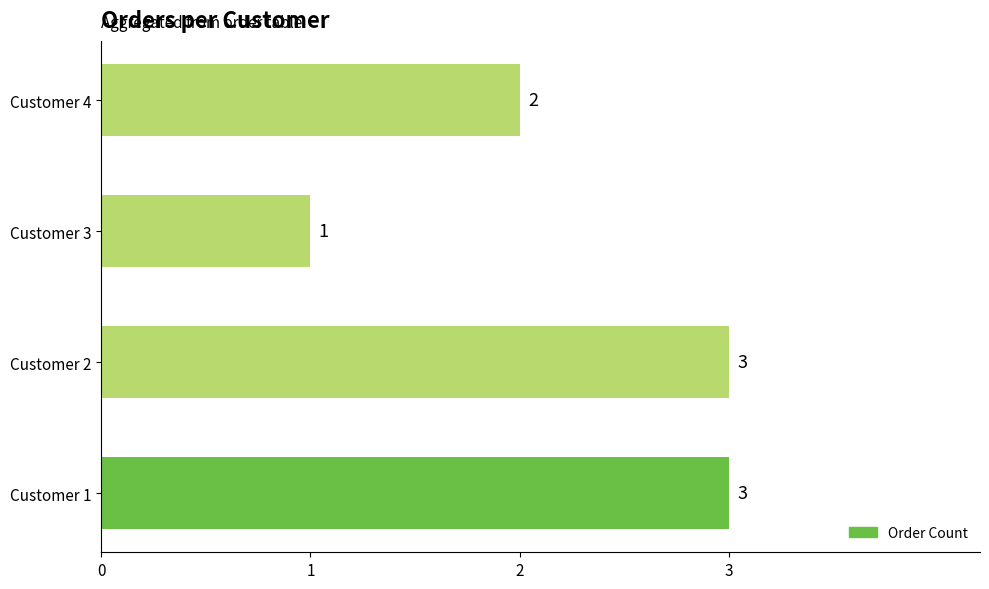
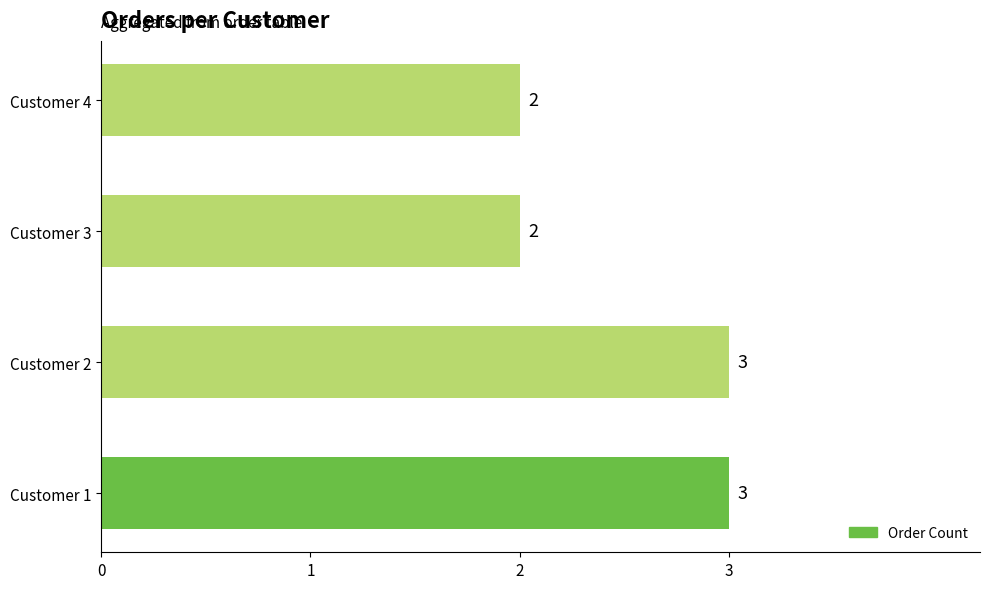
  {
    "Customer 4": 2,
-   "Customer 3": 1,
+   "Customer 3": 2,
    "Customer 2": 3,
    "Customer 1": 3
  }
